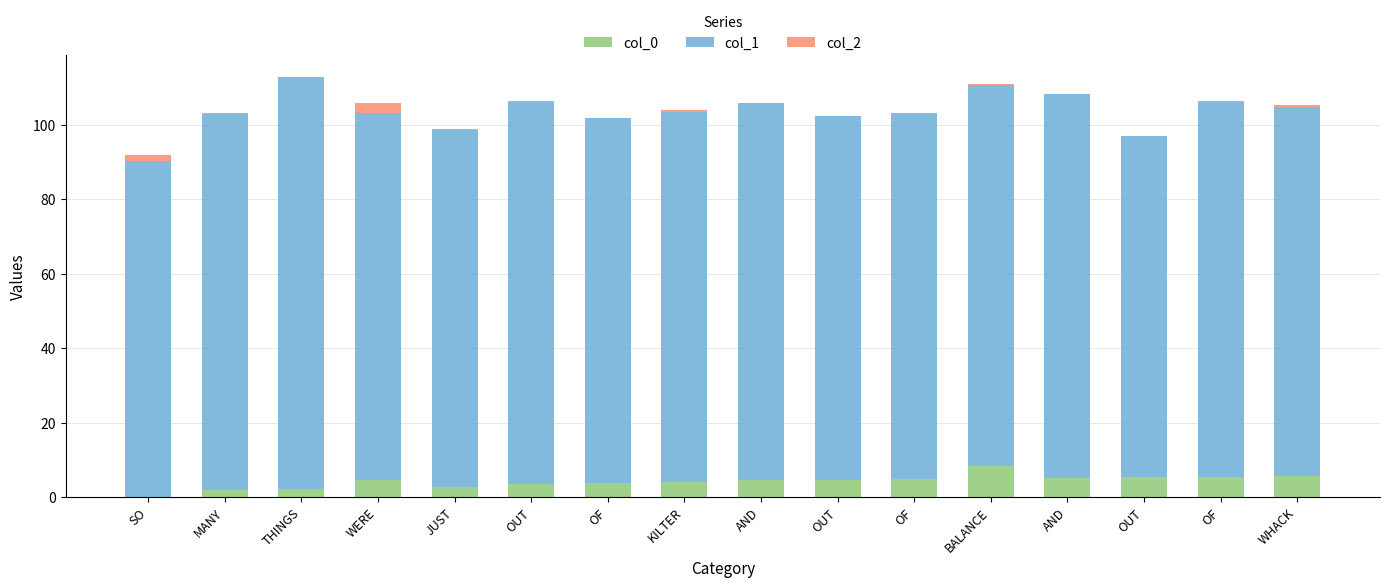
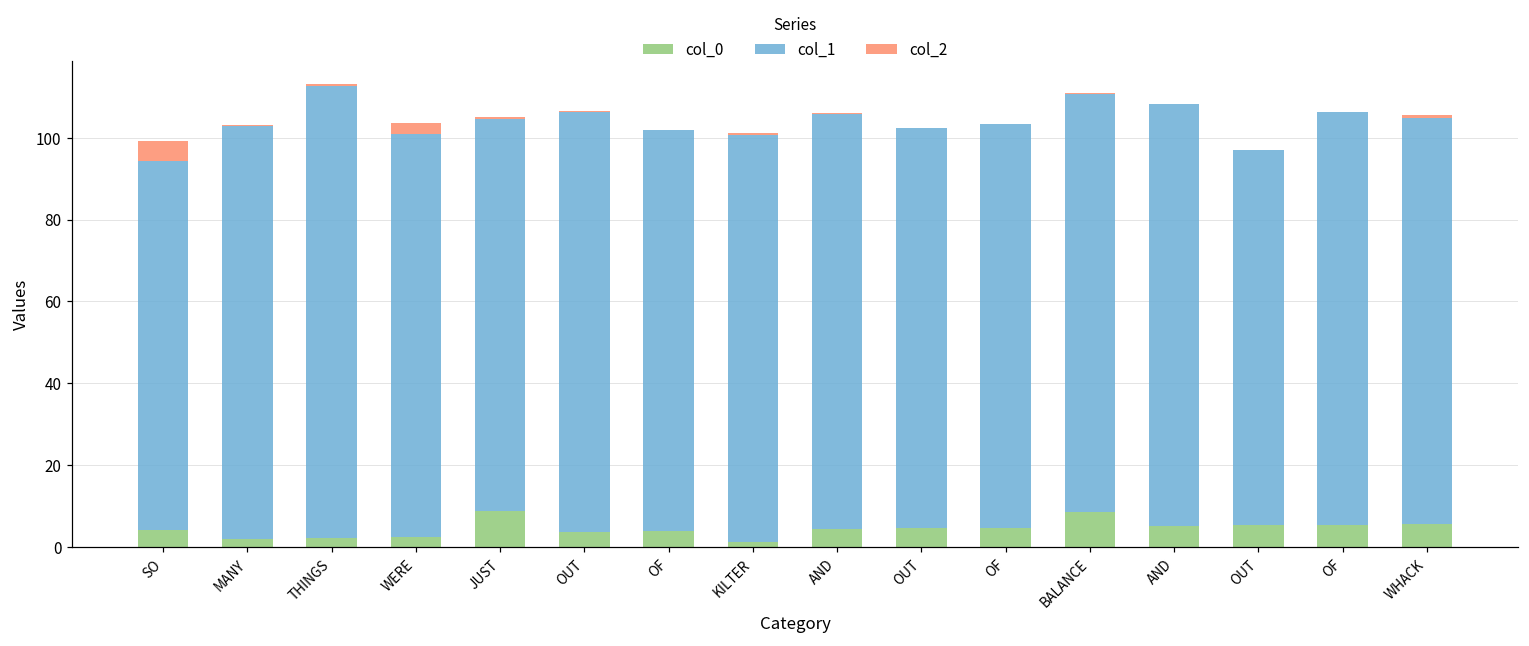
  {
    "col_0": {
-     "SO": 0,
+     "SO": 4,
      "MANY": 2,
      "THINGS": 2,
-     "WERE": 5,
-     "JUST": 3,
-     "KILTER": 4,
+     "WERE": 2,
+     "JUST": 9,
+     "KILTER": 1,
      "BALANCE": 8,
      "WHACK": 6
    },
    "col_1": {
      "SO": 90,
      "MANY": 101,
      "THINGS": 111,
      "WERE": 99,
      "JUST": 96,
      "KILTER": 100,
      "BALANCE": 102,
      "WHACK": 99
    },
    "col_2": {
-     "SO": 2,
+     "SO": 5,
      "WERE": 3
    }
  }
